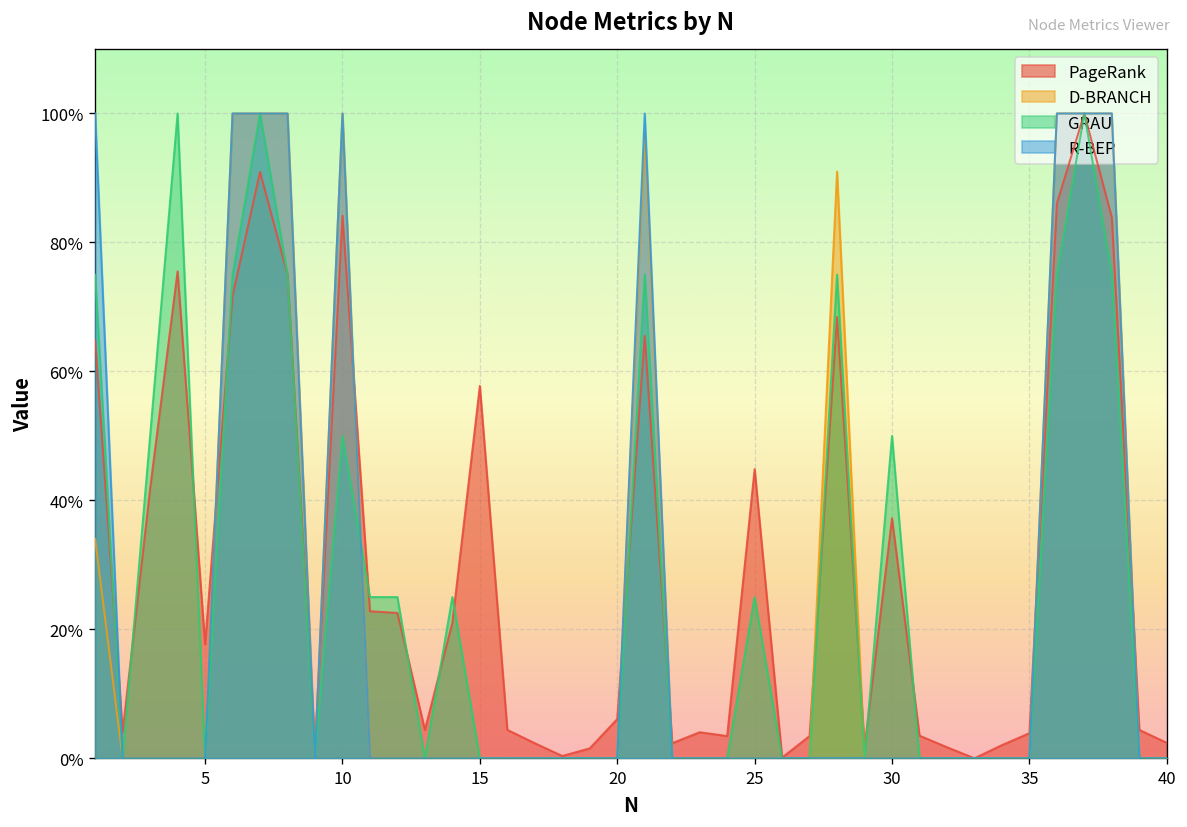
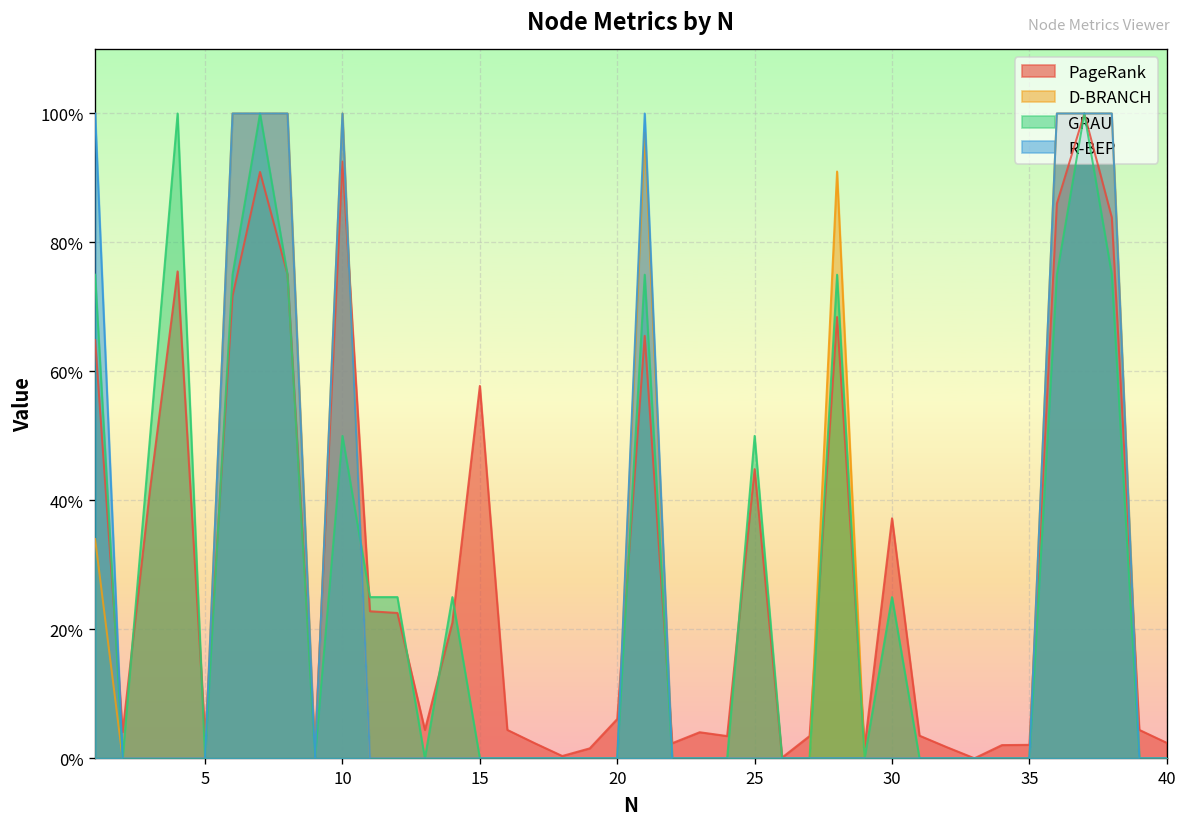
  {
    "PageRank": {
-     "5": "18%",
-     "10": "84%",
+     "5": "3%",
+     "10": "93%",
      "15": "58%",
      "20": "6%",
      "25": "45%",
      "30": "37%",
-     "35": "4%",
+     "35": "2%",
      "40": "2%"
    },
    "GRAU": {
      "10": "50%",
-     "25": "25%",
-     "30": "50%"
+     "25": "50%",
+     "30": "25%"
    }
  }
